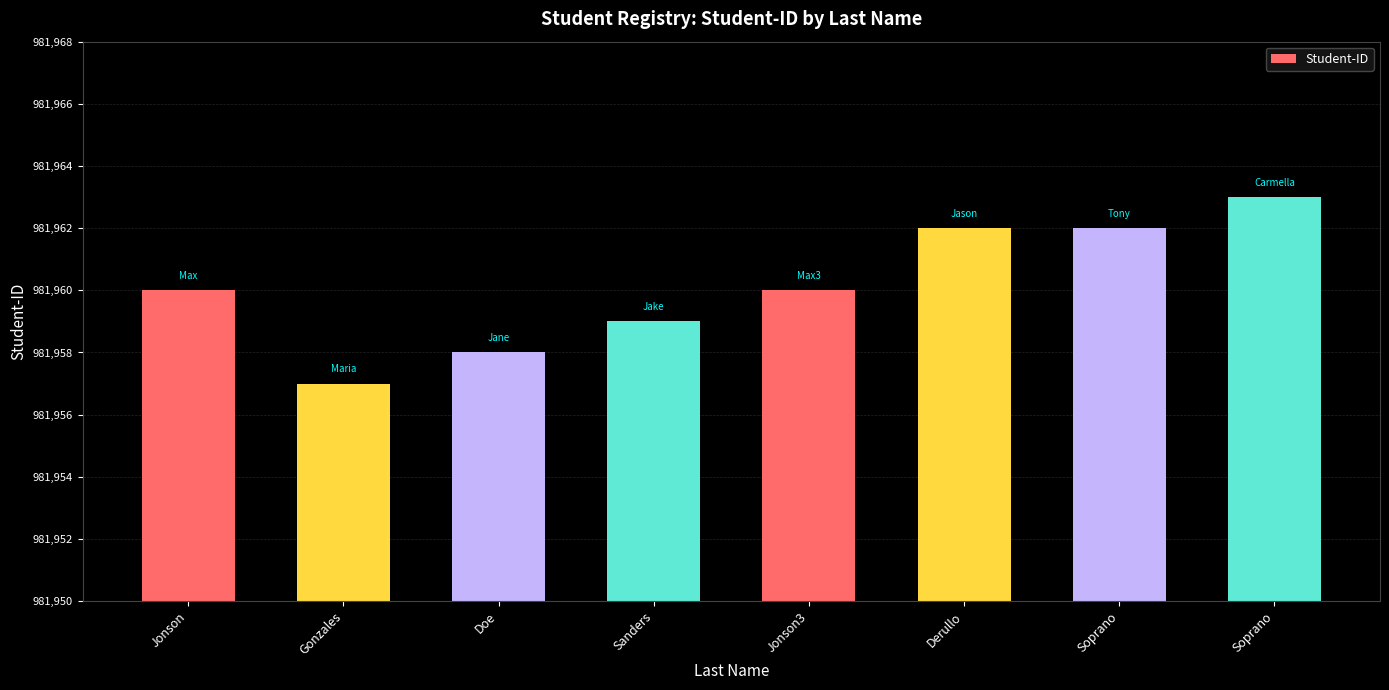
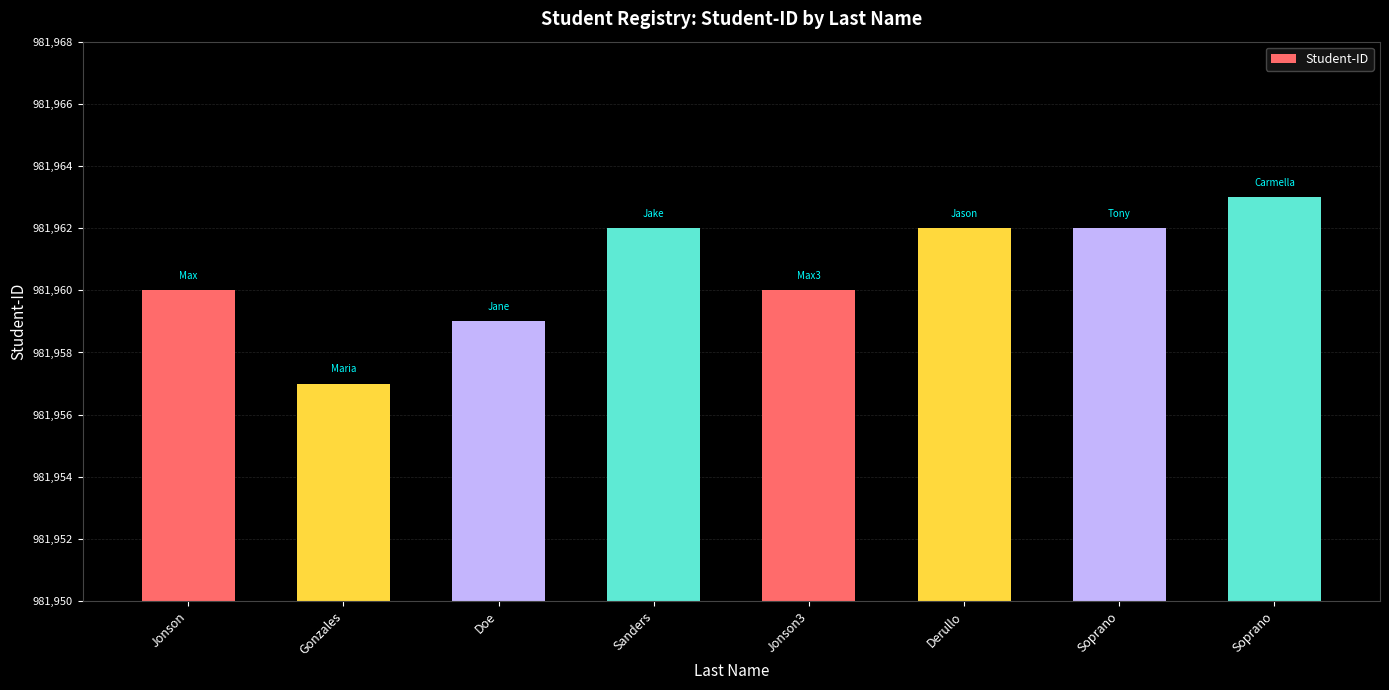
  {
    "Jonson": "981,960",
    "Gonzales": "981,957",
-   "Doe": "981,958",
-   "Sanders": "981,959",
+   "Doe": "981,959",
+   "Sanders": "981,962",
    "Jonson3": "981,960",
    "Derullo": "981,962"
  }
